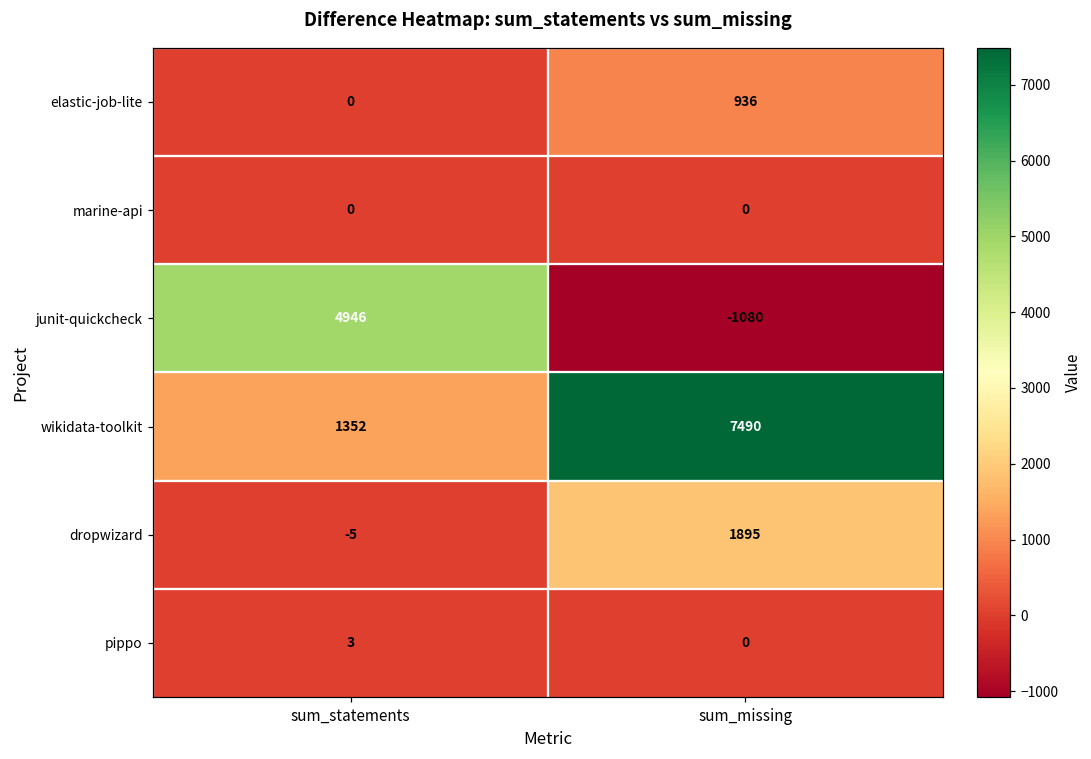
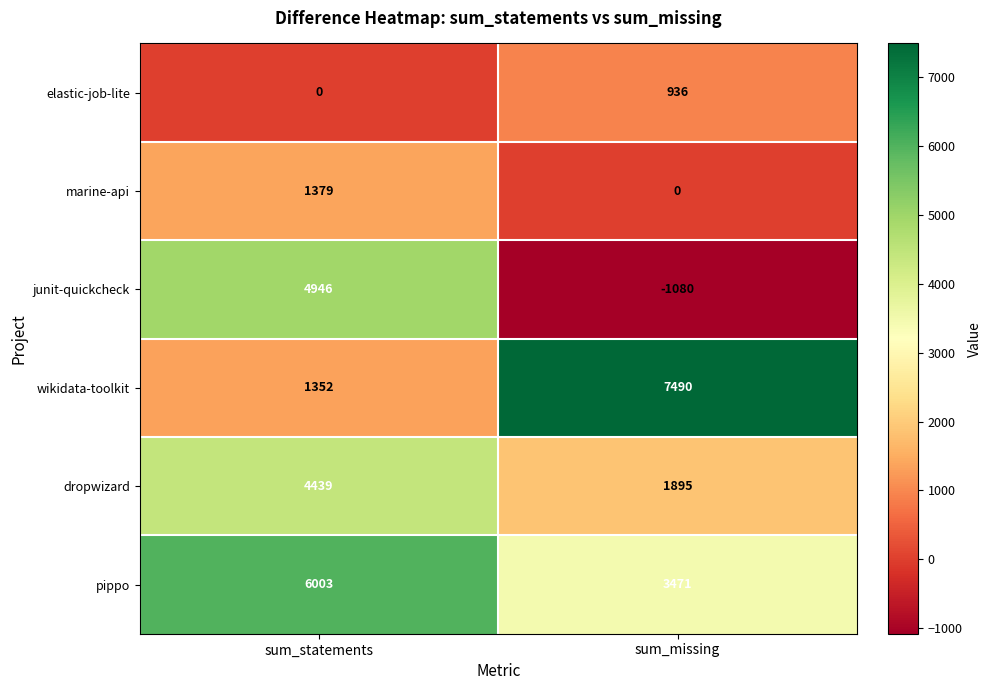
  {
    "elastic-job-lite": {
      "sum_statements": 0,
      "sum_missing": 936
    },
    "marine-api": {
-     "sum_statements": 0,
+     "sum_statements": 1379,
      "sum_missing": 0
    },
    "junit-quickcheck": {
      "sum_statements": 4946,
      "sum_missing": -1080
    },
    "wikidata-toolkit": {
      "sum_statements": 1352,
      "sum_missing": 7490
    },
    "dropwizard": {
-     "sum_statements": -5,
+     "sum_statements": 4439,
      "sum_missing": 1895
    },
    "pippo": {
-     "sum_statements": 3,
-     "sum_missing": 0
+     "sum_statements": 6003,
+     "sum_missing": 3471
    }
  }
